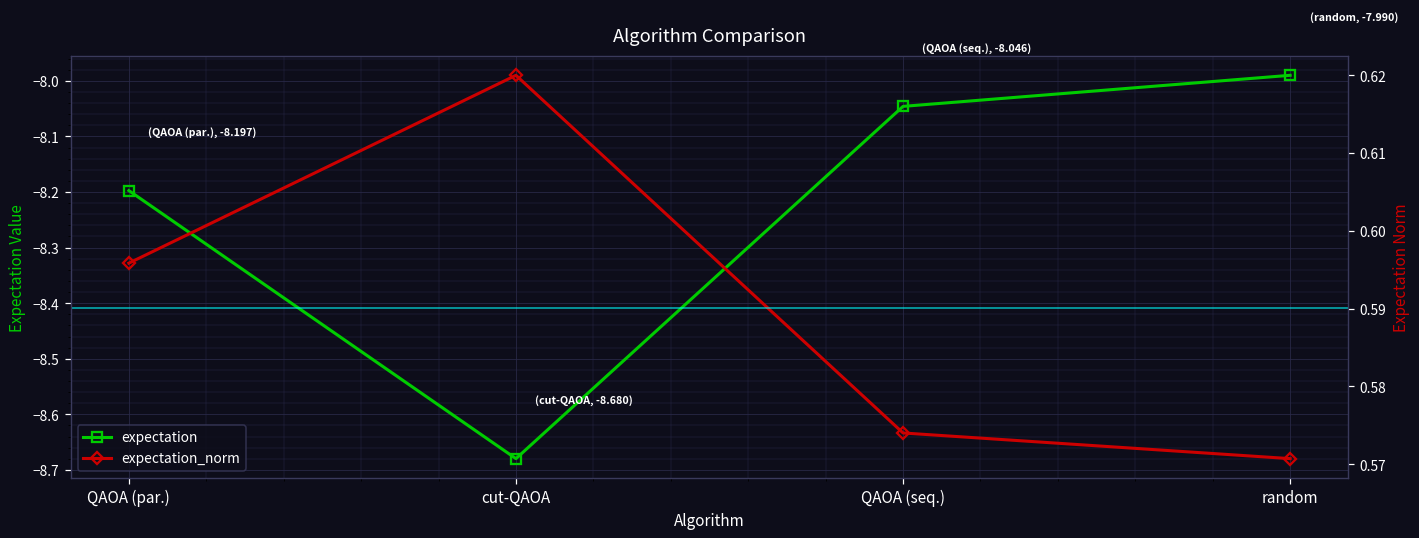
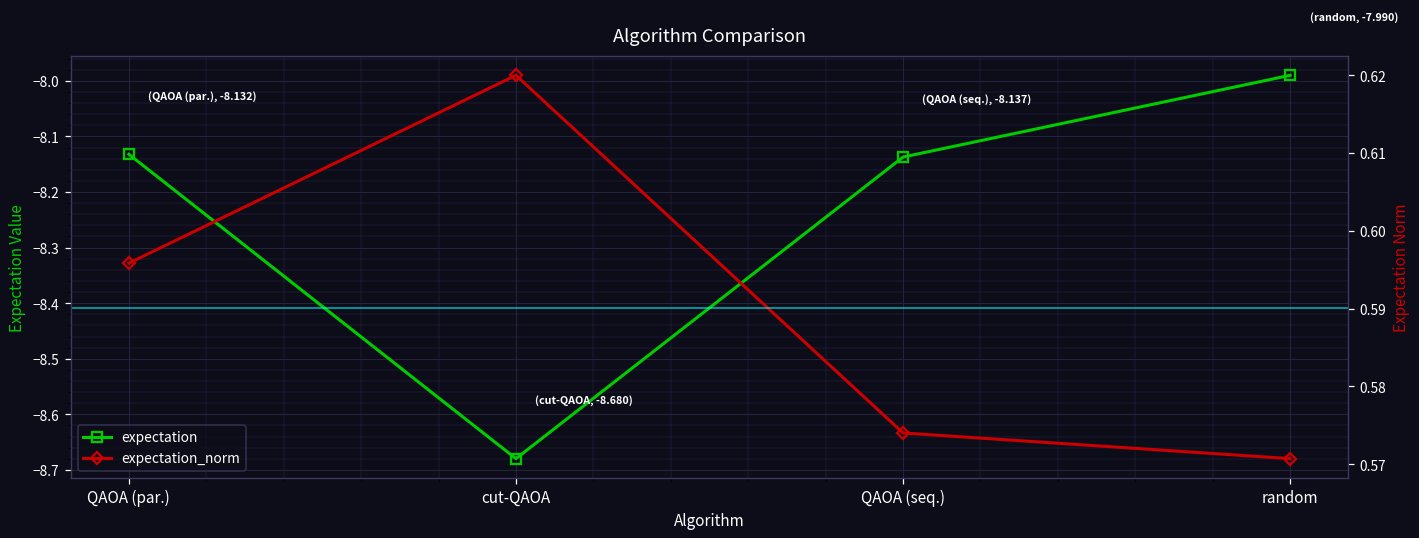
  {
    "expectation": {
-     "QAOA (par.)": -8.197,
-     "QAOA (seq.)": -8.046
+     "QAOA (par.)": -8.132,
+     "QAOA (seq.)": -8.137
    }
  }
